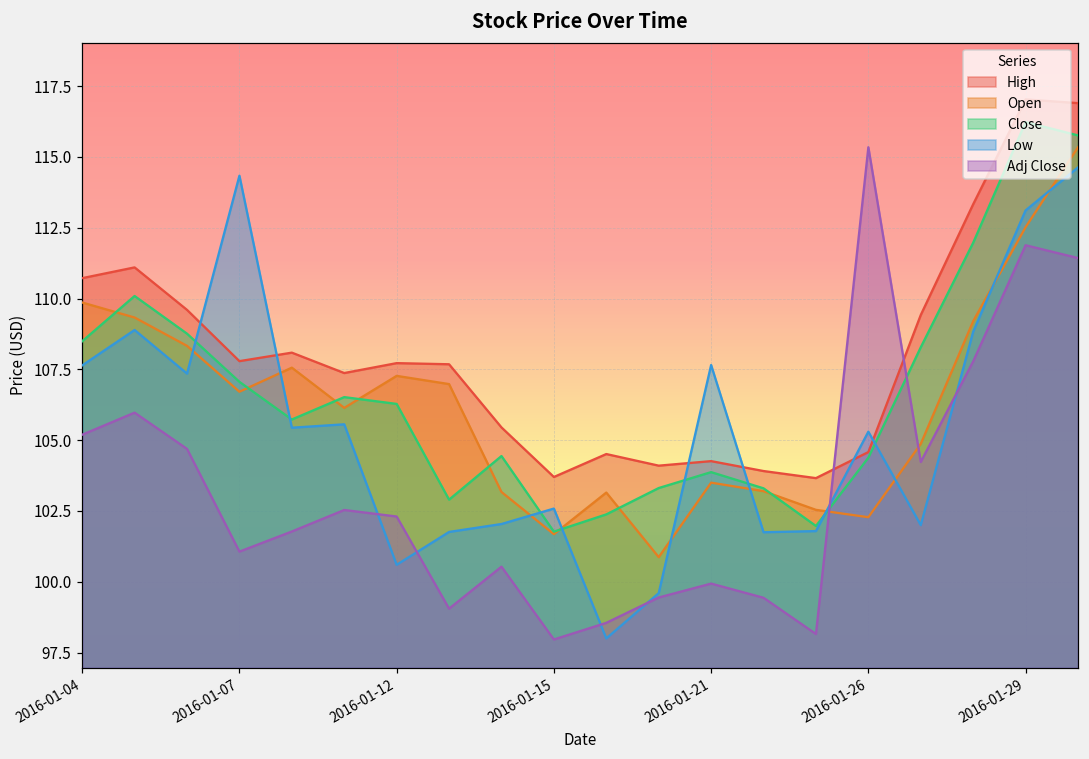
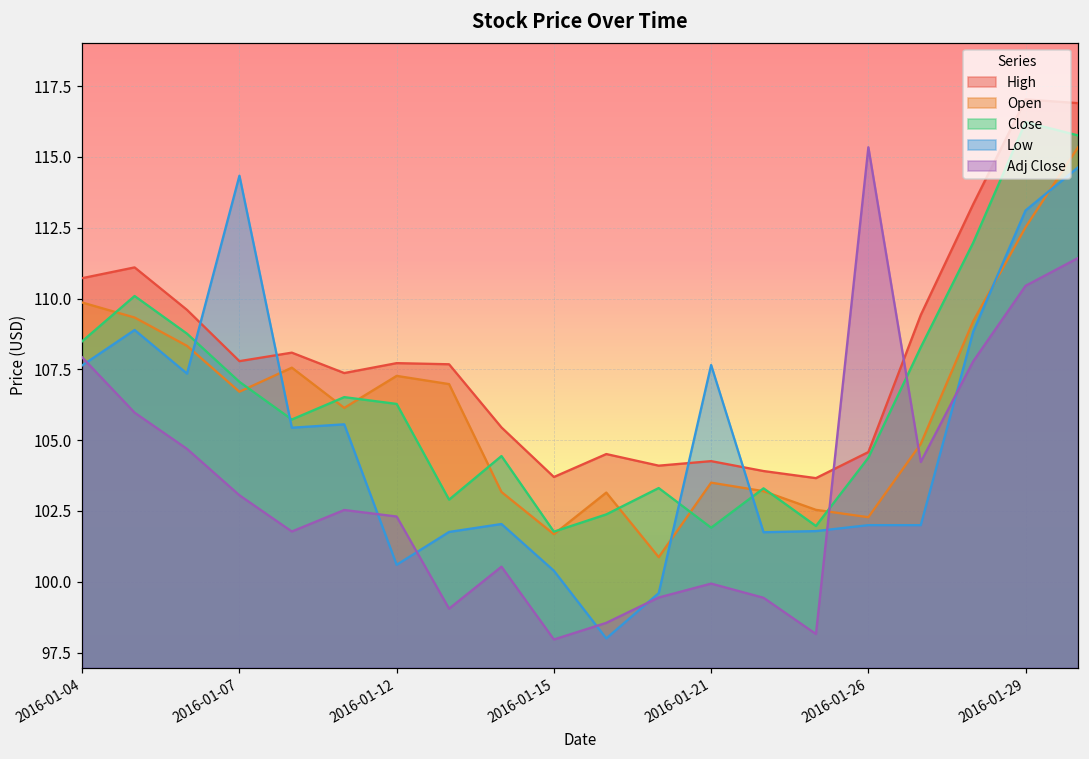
  {
    "Close": {
      "2016-01-04": 108.5,
      "2016-01-07": 107.1,
      "2016-01-12": 106.3,
-     "2016-01-21": 103.9,
+     "2016-01-21": 101.9,
      "2016-01-26": 104.4
    },
    "Low": {
      "2016-01-04": 107.6,
      "2016-01-07": 114.3,
      "2016-01-12": 100.6,
-     "2016-01-15": 102.6,
+     "2016-01-15": 100.4,
      "2016-01-21": 107.7,
-     "2016-01-26": 105.3,
+     "2016-01-26": 102.0,
      "2016-01-29": 113.1
    },
    "Adj Close": {
-     "2016-01-04": 105.2,
-     "2016-01-07": 101.1,
+     "2016-01-04": 107.9,
+     "2016-01-07": 103.1,
      "2016-01-12": 102.3,
      "2016-01-15": 98.0,
      "2016-01-21": 99.9,
      "2016-01-26": 115.3,
-     "2016-01-29": 111.9
+     "2016-01-29": 110.5
    }
  }
